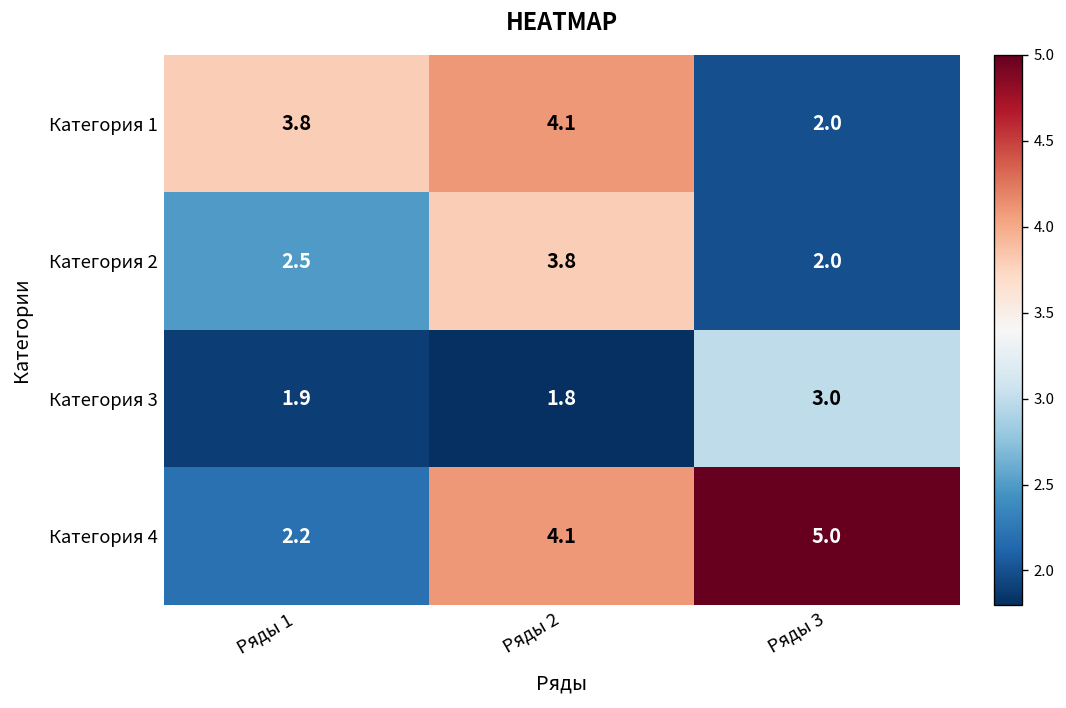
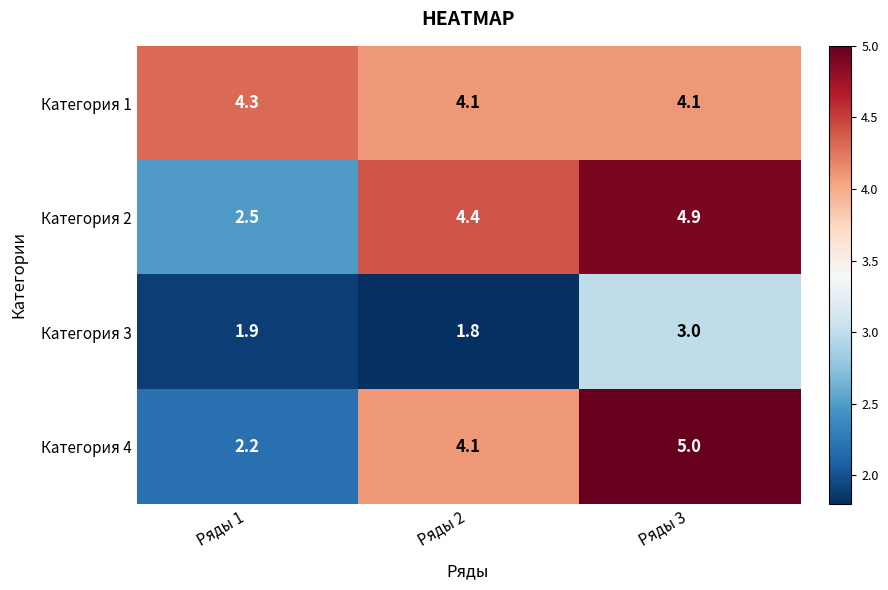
  {
    "Категория 1": {
-     "Ряды 1": 3.8,
+     "Ряды 1": 4.3,
      "Ряды 2": 4.1,
-     "Ряды 3": 2.0
+     "Ряды 3": 4.1
    },
    "Категория 2": {
      "Ряды 1": 2.5,
-     "Ряды 2": 3.8,
-     "Ряды 3": 2.0
+     "Ряды 2": 4.4,
+     "Ряды 3": 4.9
    },
    "Категория 3": {
      "Ряды 1": 1.9,
      "Ряды 2": 1.8,
      "Ряды 3": 3.0
    },
    "Категория 4": {
      "Ряды 1": 2.2,
      "Ряды 2": 4.1,
      "Ряды 3": 5.0
    }
  }
